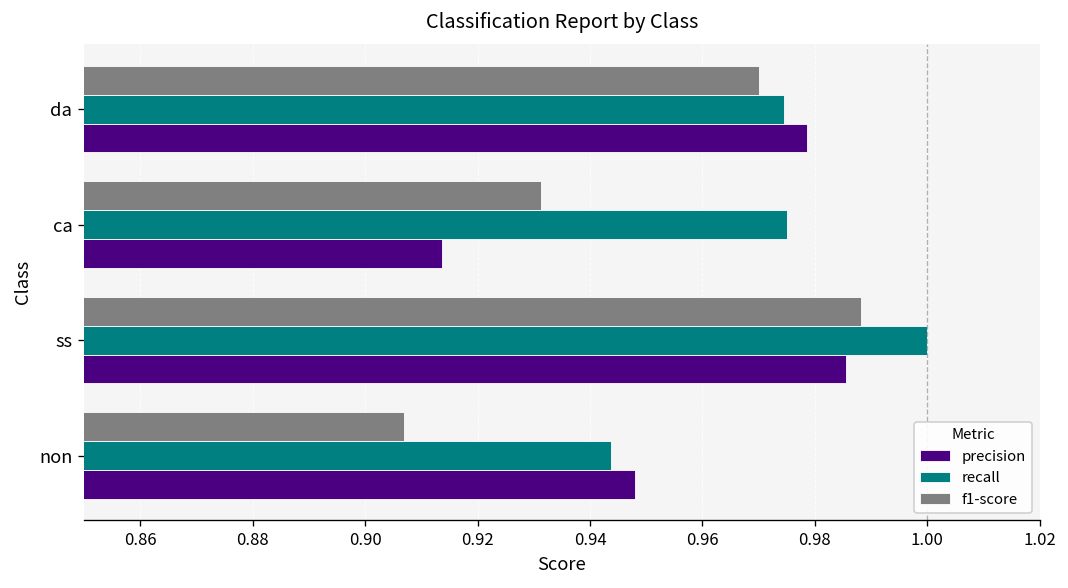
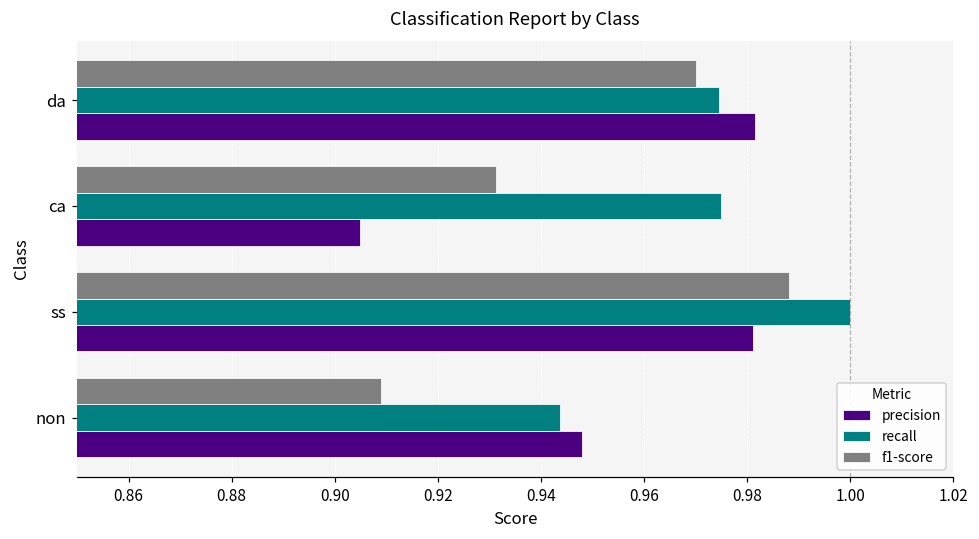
  {
    "precision": {
-     "da": 0.979,
-     "ca": 0.914,
-     "ss": 0.986,
+     "da": 0.982,
+     "ca": 0.905,
+     "ss": 0.981,
      "non": 0.948
    },
    "recall": {
      "da": 0.974,
      "ca": 0.975,
      "ss": 1.000,
      "non": 0.944
    },
    "f1-score": {
      "da": 0.970,
      "ca": 0.931,
      "ss": 0.988,
-     "non": 0.907
+     "non": 0.909
    }
  }
